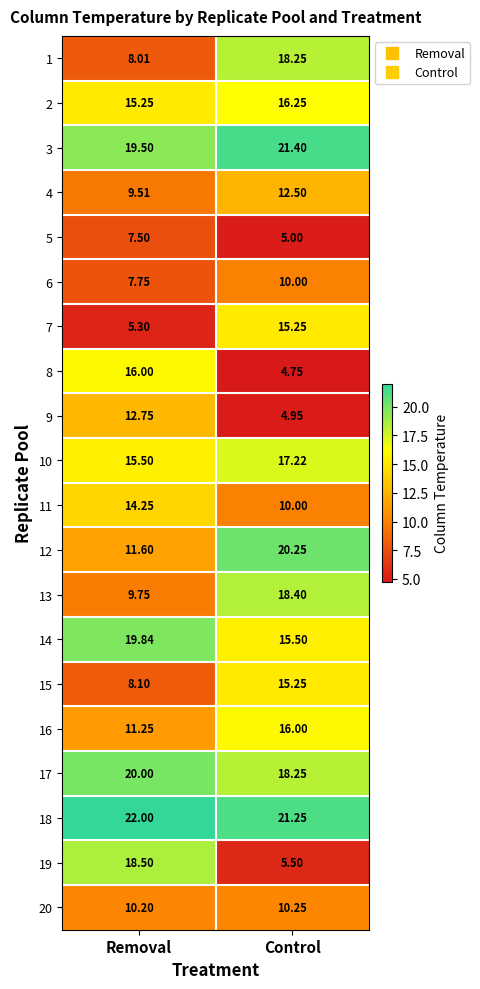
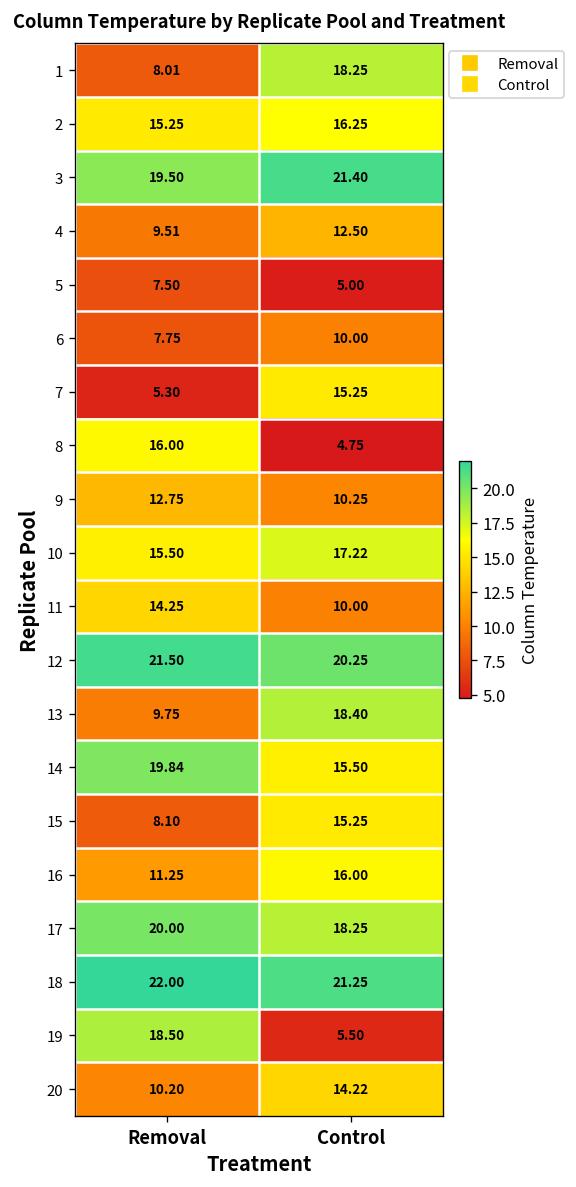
  {
    "1": {
      "Removal": 8.01,
      "Control": 18.25
    },
    "2": {
      "Removal": 15.25,
      "Control": 16.25
    },
    "3": {
      "Removal": 19.50,
      "Control": 21.40
    },
    "4": {
      "Removal": 9.51,
      "Control": 12.50
    },
    "5": {
      "Removal": 7.50,
      "Control": 5.00
    },
    "6": {
      "Removal": 7.75,
      "Control": 10.00
    },
    "7": {
      "Removal": 5.30,
      "Control": 15.25
    },
    "8": {
      "Removal": 16.00,
      "Control": 4.75
    },
    "9": {
      "Removal": 12.75,
-     "Control": 4.95
+     "Control": 10.25
    },
    "10": {
      "Removal": 15.50,
      "Control": 17.22
    },
    "11": {
      "Removal": 14.25,
      "Control": 10.00
    },
    "12": {
-     "Removal": 11.60,
+     "Removal": 21.50,
      "Control": 20.25
    },
    "13": {
      "Removal": 9.75,
      "Control": 18.40
    },
    "14": {
      "Removal": 19.84,
      "Control": 15.50
    },
    "15": {
      "Removal": 8.10,
      "Control": 15.25
    },
    "16": {
      "Removal": 11.25,
      "Control": 16.00
    },
    "17": {
      "Removal": 20.00,
      "Control": 18.25
    },
    "18": {
      "Removal": 22.00,
      "Control": 21.25
    },
    "19": {
      "Removal": 18.50,
      "Control": 5.50
    },
    "20": {
      "Removal": 10.20,
-     "Control": 10.25
+     "Control": 14.22
    }
  }
